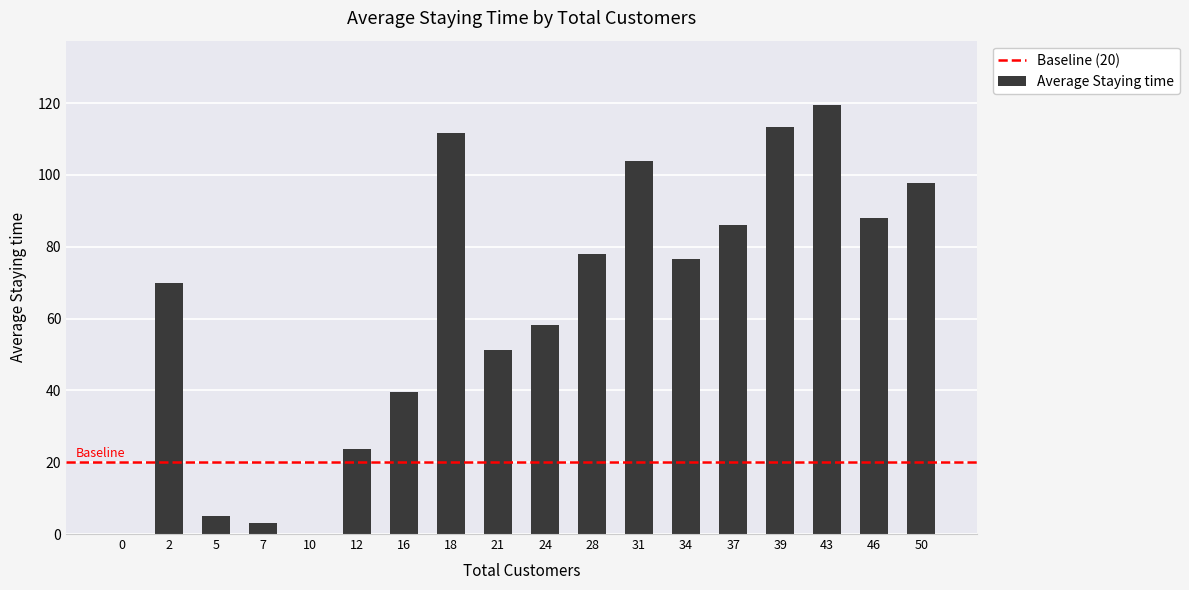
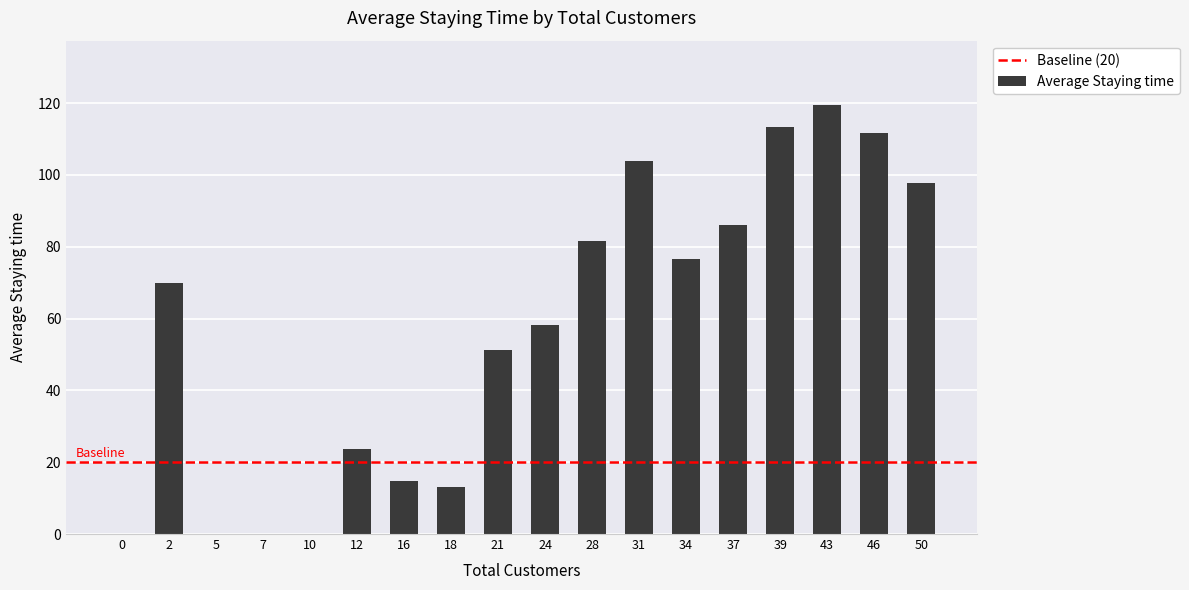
  {
    "0": 0,
    "2": 70,
-   "5": 5,
-   "7": 3,
+   "5": 0,
+   "7": 0,
    "10": 0,
    "12": 24,
-   "16": 40,
-   "18": 112,
+   "16": 15,
+   "18": 13,
    "21": 51,
    "24": 58,
-   "28": 78,
+   "28": 82,
    "31": 104,
    "34": 76,
    "37": 86,
    "39": 113,
    "43": 119,
-   "46": 88,
+   "46": 112,
    "50": 98
  }
